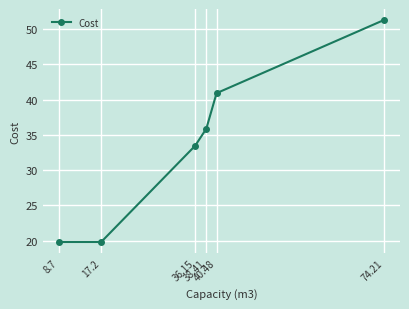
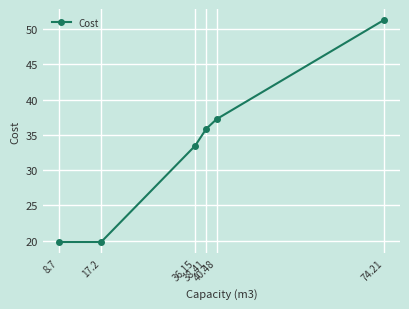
  {
    "8.7": 20,
    "17.2": 20,
    "36.15": 33,
    "38.41": 36,
-   "40.48": 41,
+   "40.48": 37,
    "74.21": 51
  }
